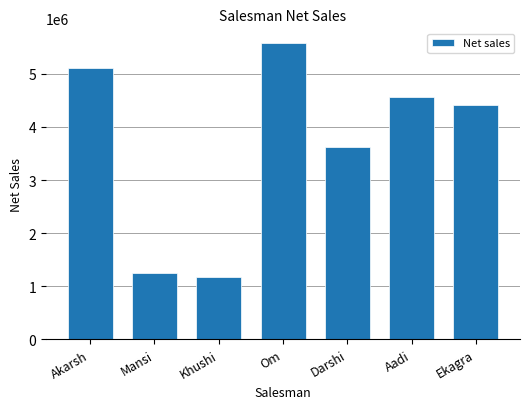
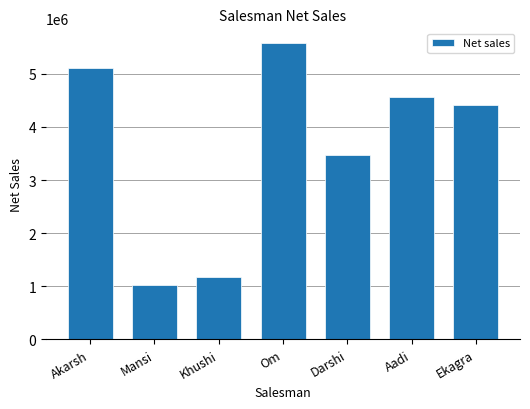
  {
    "Akarsh": 5100000,
-   "Mansi": 1300000,
+   "Mansi": 1000000,
    "Khushi": 1200000,
    "Om": 5600000,
-   "Darshi": 3600000,
+   "Darshi": 3500000,
    "Aadi": 4600000,
    "Ekagra": 4400000
  }
